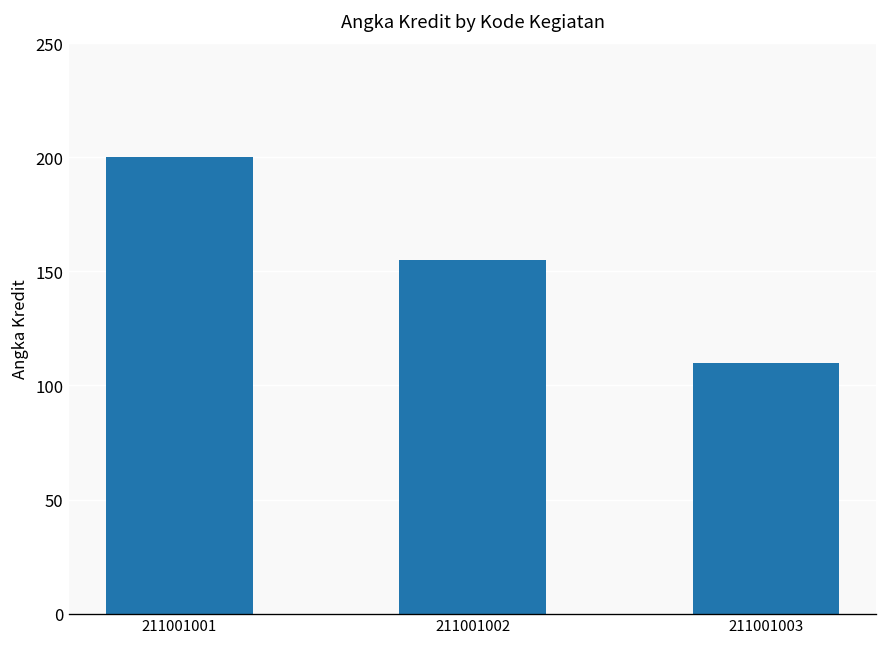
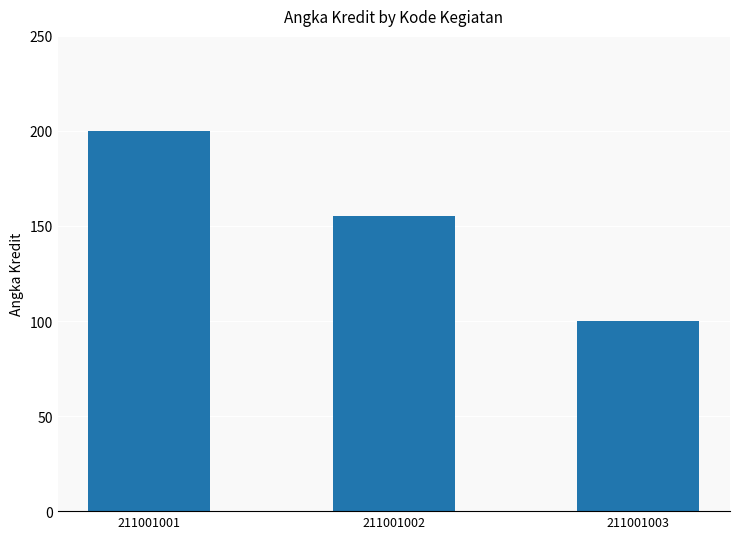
  {
    "211001001": 200,
    "211001002": 155,
-   "211001003": 110
+   "211001003": 100
  }
